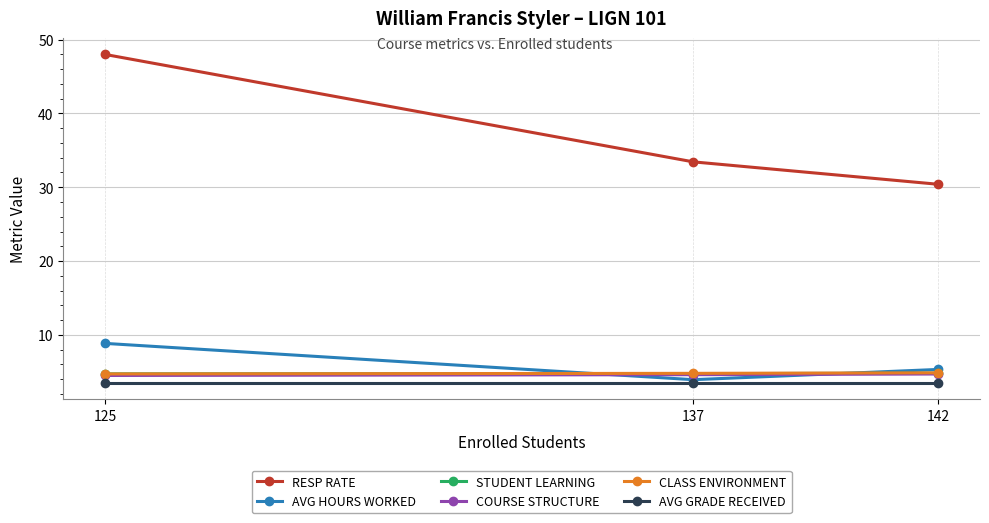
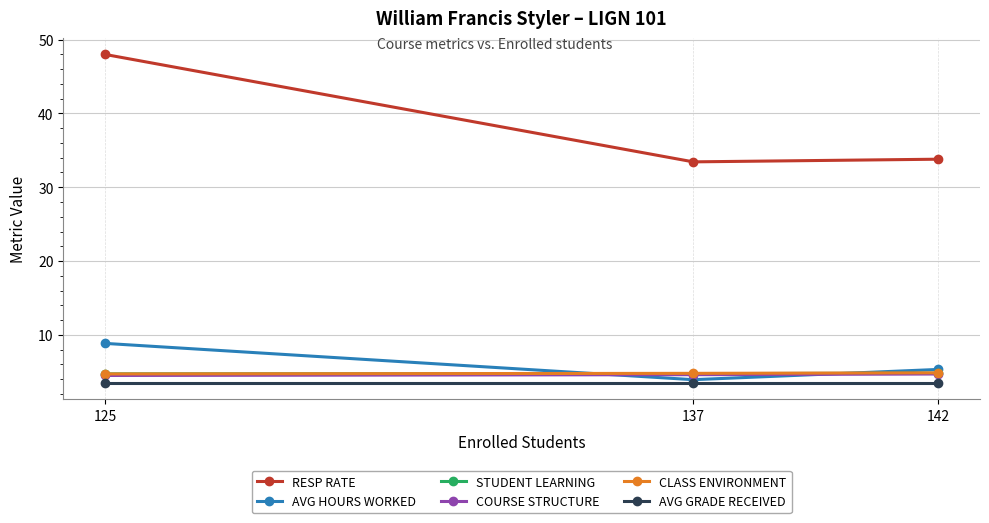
  {
    "RESP RATE": {
      "125": 48,
      "137": 33,
-     "142": 30
+     "142": 34
    },
    "AVG HOURS WORKED": {
      "125": 9,
      "137": 4,
      "142": 5
    },
    "AVG GRADE RECEIVED": {
      "125": 3,
      "137": 3,
      "142": 3
    }
  }
